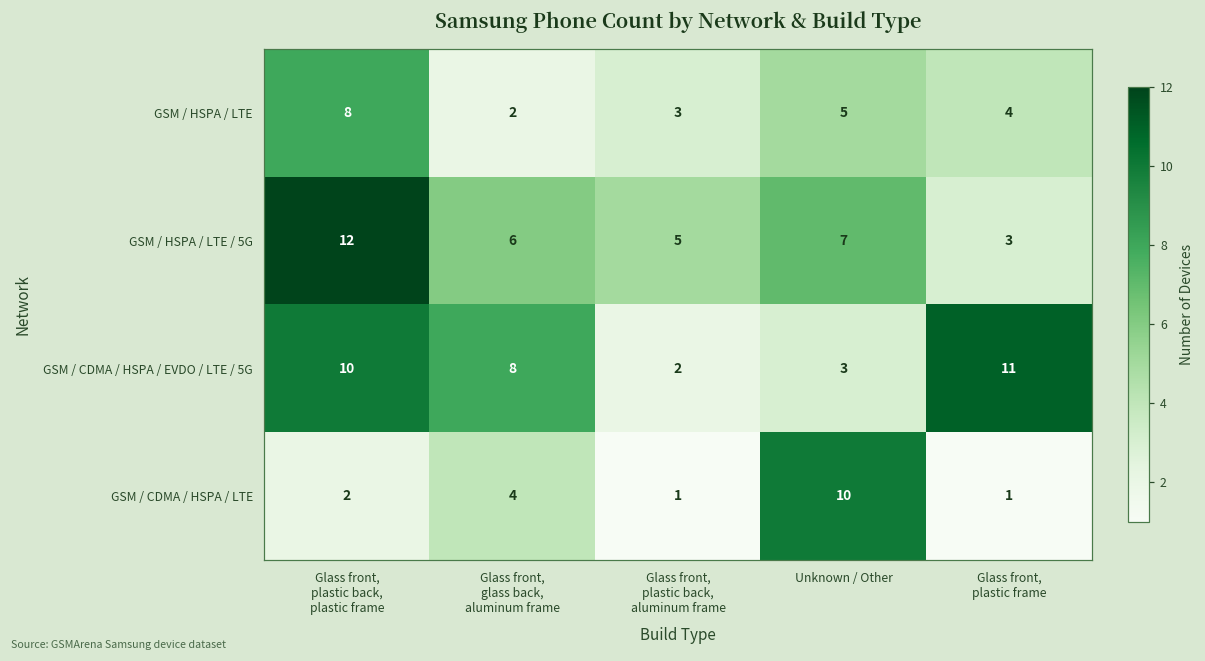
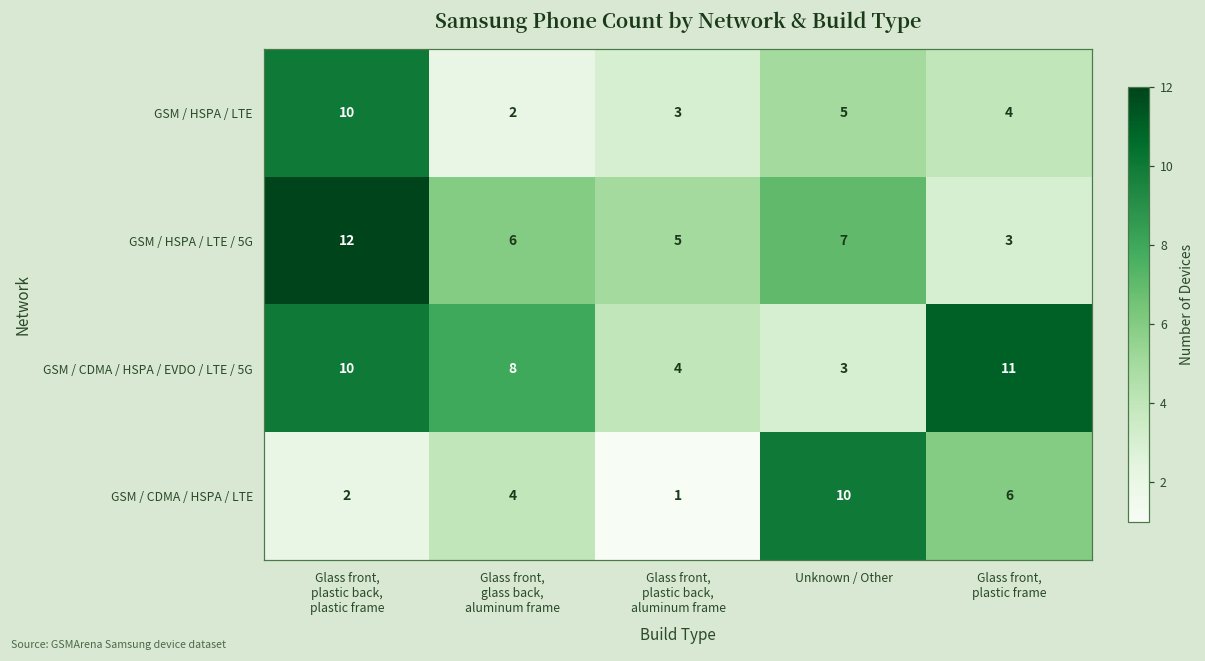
  {
    "GSM / HSPA / LTE": {
-     "Glass front, plastic back, plastic frame": 8,
+     "Glass front, plastic back, plastic frame": 10,
      "Glass front, glass back, aluminum frame": 2,
      "Glass front, plastic back, aluminum frame": 3,
      "Unknown / Other": 5,
      "Glass front, plastic frame": 4
    },
    "GSM / HSPA / LTE / 5G": {
      "Glass front, plastic back, plastic frame": 12,
      "Glass front, glass back, aluminum frame": 6,
      "Glass front, plastic back, aluminum frame": 5,
      "Unknown / Other": 7,
      "Glass front, plastic frame": 3
    },
    "GSM / CDMA / HSPA / EVDO / LTE / 5G": {
      "Glass front, plastic back, plastic frame": 10,
      "Glass front, glass back, aluminum frame": 8,
-     "Glass front, plastic back, aluminum frame": 2,
+     "Glass front, plastic back, aluminum frame": 4,
      "Unknown / Other": 3,
      "Glass front, plastic frame": 11
    },
    "GSM / CDMA / HSPA / LTE": {
      "Glass front, plastic back, plastic frame": 2,
      "Glass front, glass back, aluminum frame": 4,
      "Glass front, plastic back, aluminum frame": 1,
      "Unknown / Other": 10,
-     "Glass front, plastic frame": 1
+     "Glass front, plastic frame": 6
    }
  }
